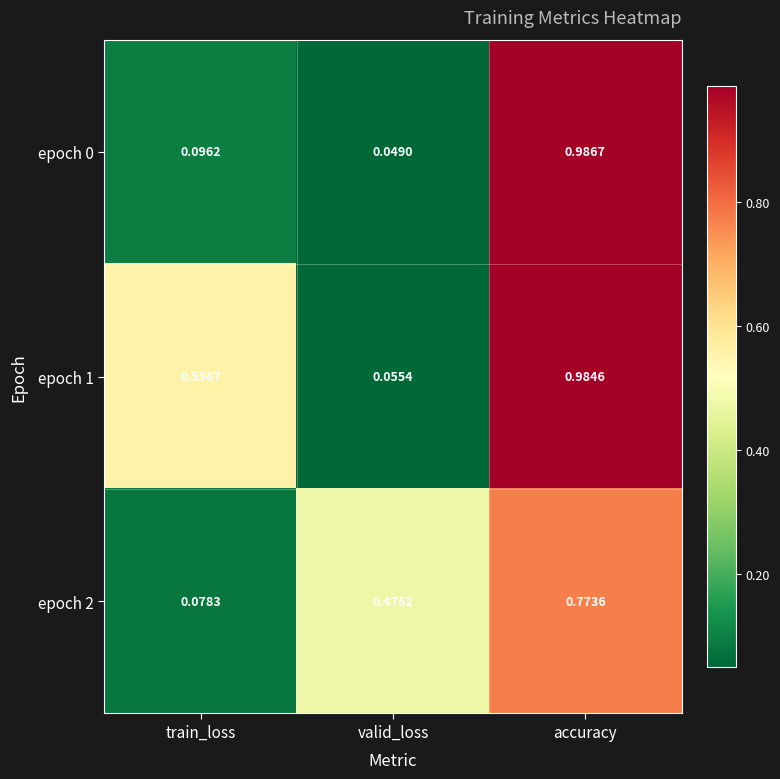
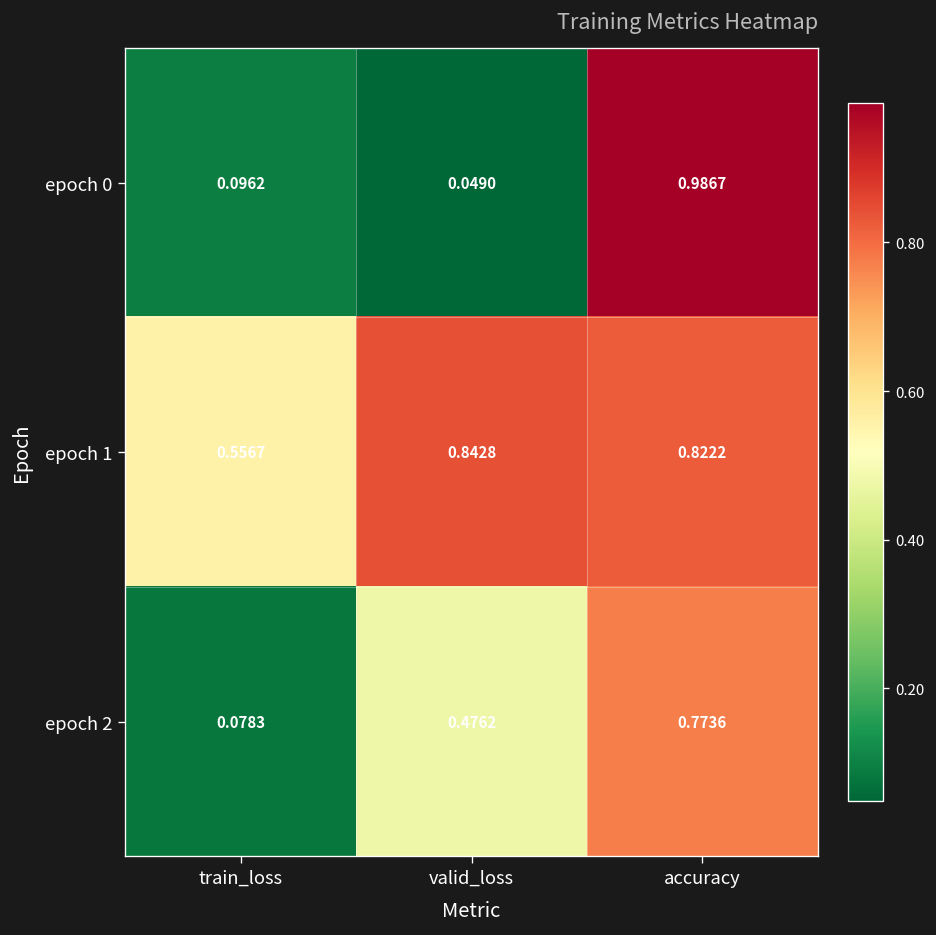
  {
    "epoch 0": {
      "train_loss": 0.0962,
      "valid_loss": 0.0490,
      "accuracy": 0.9867
    },
    "epoch 1": {
      "train_loss": 0.5567,
-     "valid_loss": 0.0554,
-     "accuracy": 0.9846
+     "valid_loss": 0.8428,
+     "accuracy": 0.8222
    },
    "epoch 2": {
      "train_loss": 0.0783,
      "valid_loss": 0.4762,
      "accuracy": 0.7736
    }
  }
